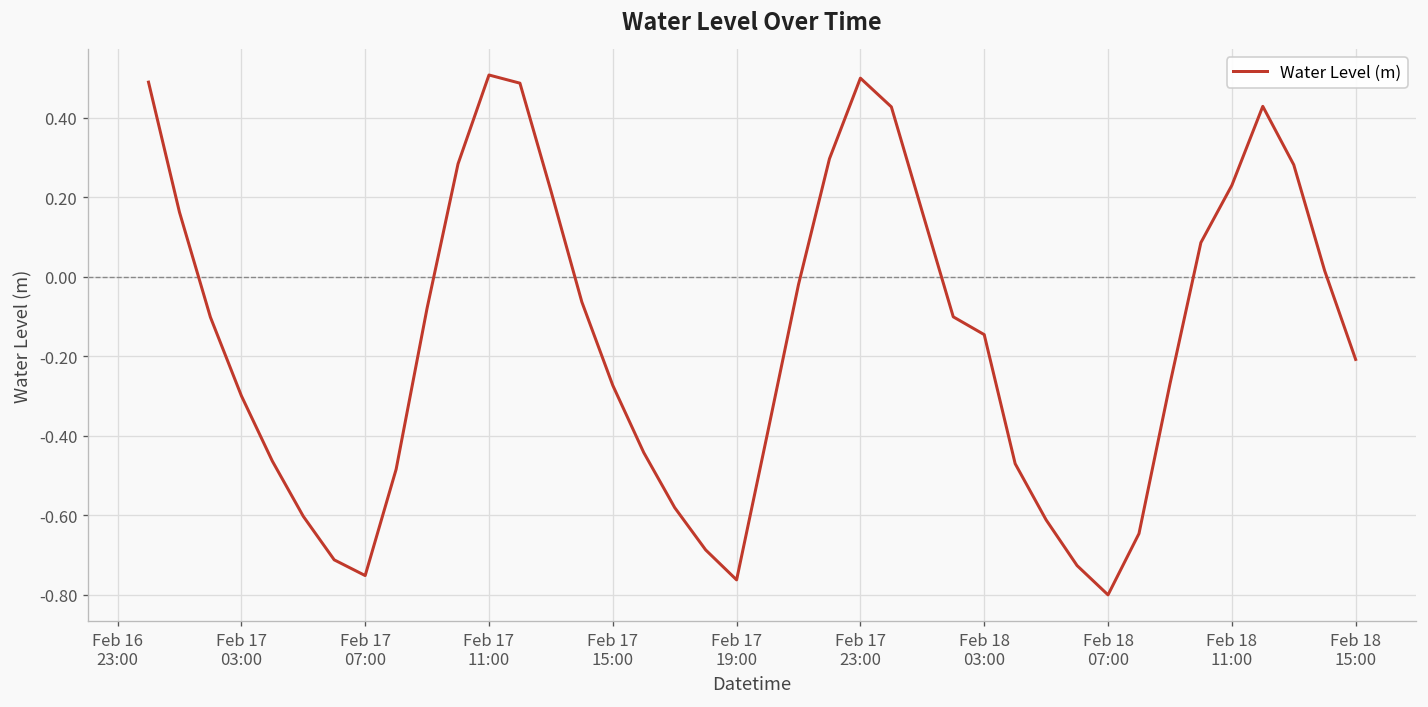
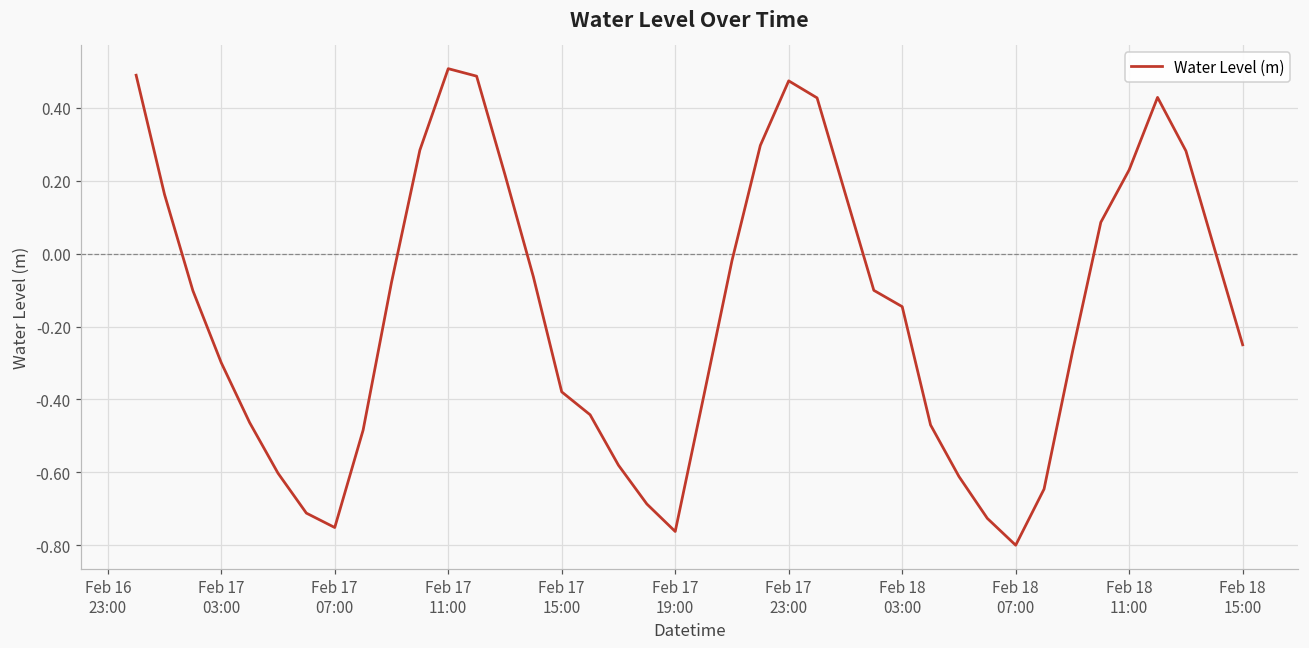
  {
    "Feb 17 03:00": -0.30,
    "Feb 17 07:00": -0.75,
    "Feb 17 11:00": 0.51,
-   "Feb 17 15:00": -0.27,
+   "Feb 17 15:00": -0.38,
    "Feb 17 19:00": -0.76,
-   "Feb 17 23:00": 0.50,
+   "Feb 17 23:00": 0.47,
    "Feb 18 03:00": -0.15,
    "Feb 18 07:00": -0.80,
    "Feb 18 11:00": 0.23,
-   "Feb 18 15:00": -0.21
+   "Feb 18 15:00": -0.25
  }
